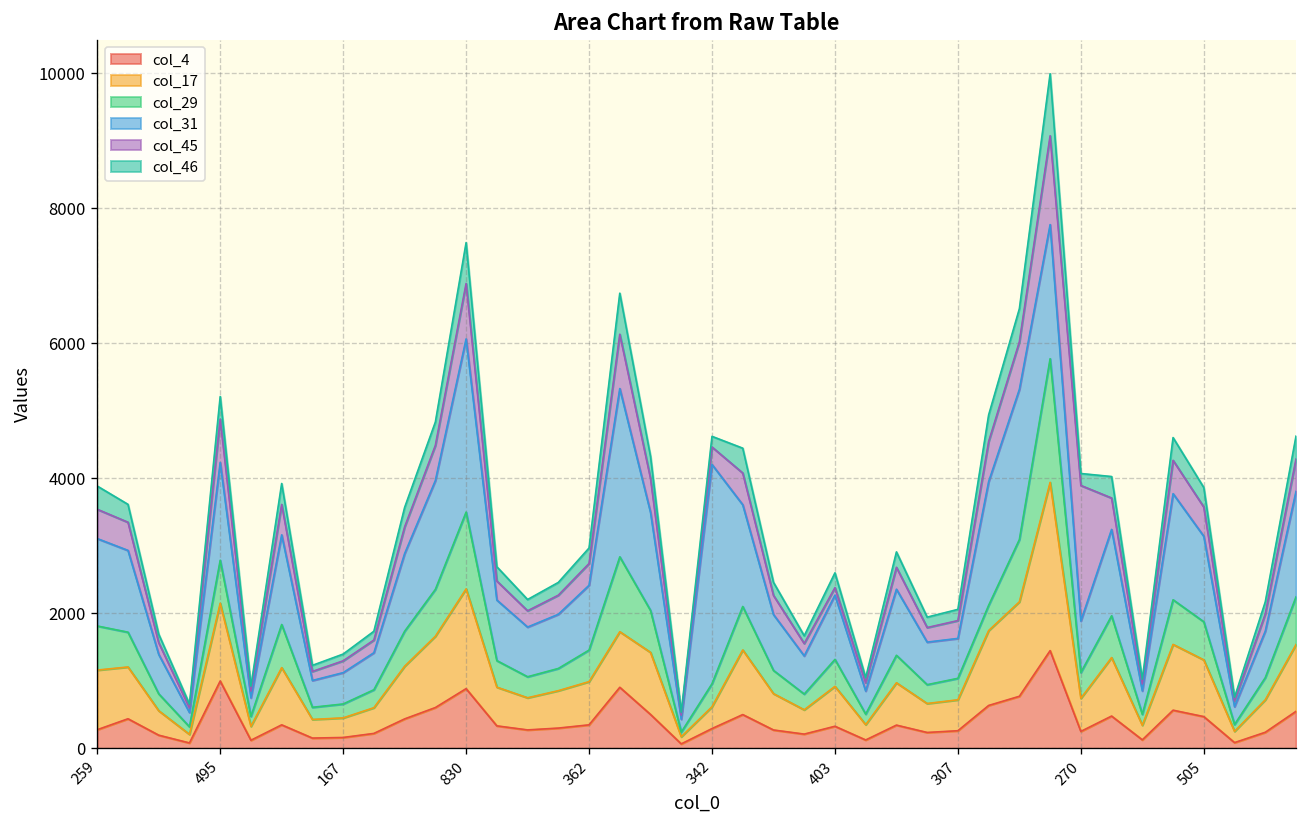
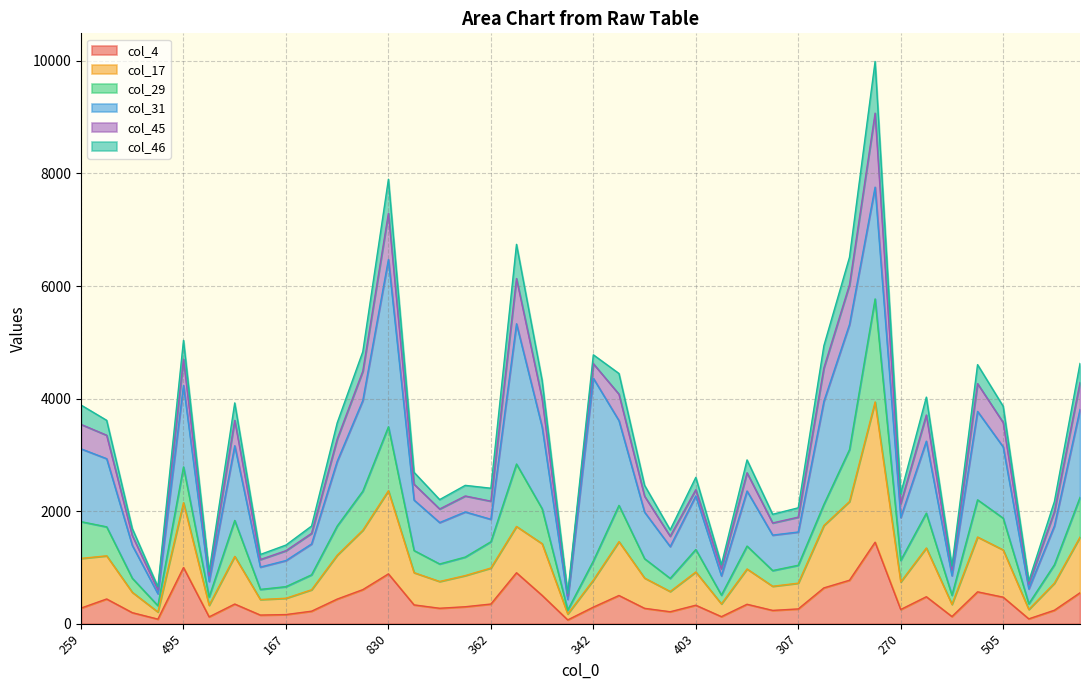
  {
    "col_4": {
      "259": 300,
      "495": 1000,
      "167": 200,
      "830": 900,
      "362": 300,
      "342": 300,
      "403": 300,
      "307": 300,
      "270": 300,
      "505": 500
    },
    "col_17": {
      "259": 900,
      "495": 1200,
      "167": 300,
      "830": 1500,
      "362": 600,
-     "342": 300,
+     "342": 500,
      "403": 600,
      "307": 500,
      "270": 500,
      "505": 800
    },
    "col_31": {
      "259": 1300,
      "495": 1400,
      "167": 500,
-     "830": 2600,
-     "362": 1000,
+     "830": 3000,
+     "362": 400,
      "342": 3200,
      "403": 1000,
      "307": 600,
      "270": 800,
      "505": 1300
    },
    "col_45": {
      "259": 400,
-     "495": 600,
+     "495": 500,
      "167": 200,
      "830": 800,
      "362": 300,
      "342": 300,
      "403": 100,
      "307": 300,
-     "270": 2000,
+     "270": 200,
      "505": 400
    }
  }
